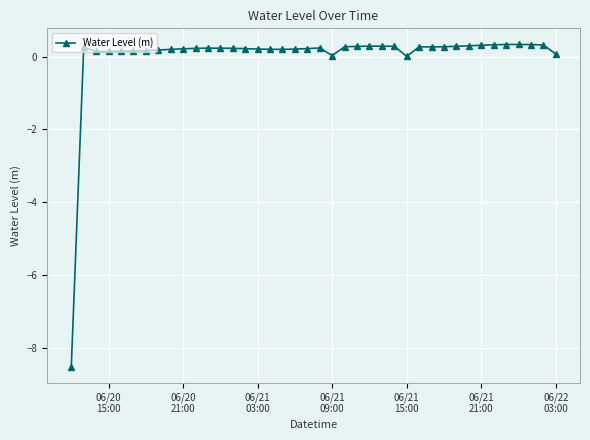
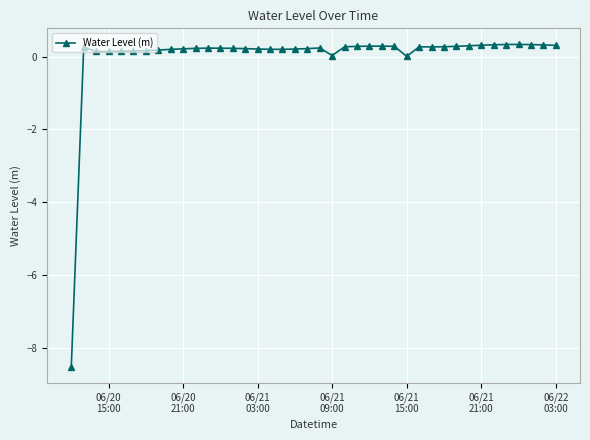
  {
    "06/20 21:00": 0.2,
    "06/21 03:00": 0.2,
    "06/21 09:00": 0.0,
    "06/21 15:00": 0.0,
    "06/21 21:00": 0.3,
-   "06/22 03:00": 0.1
+   "06/22 03:00": 0.3
  }
